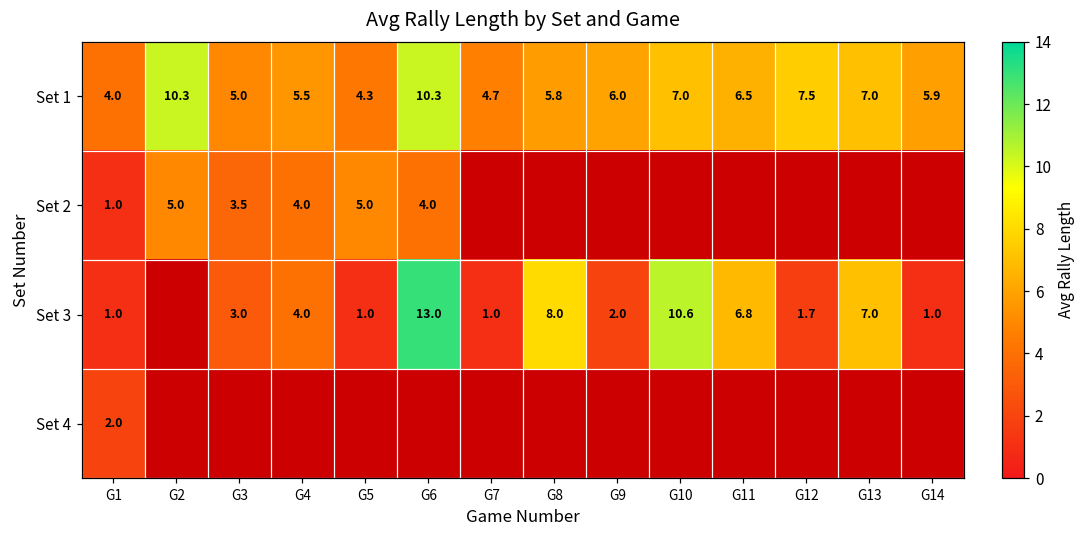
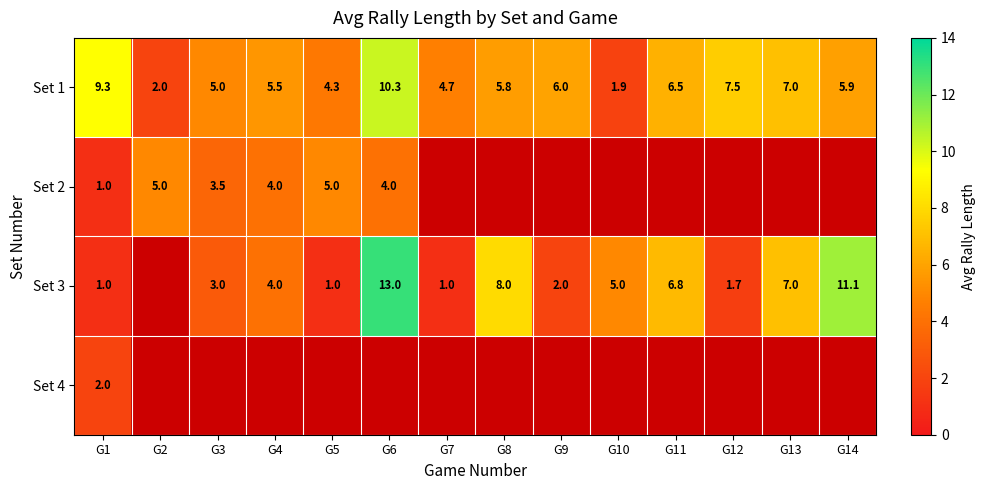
  {
    "Set 1": {
-     "G1": 4.0,
-     "G2": 10.3,
+     "G1": 9.3,
+     "G2": 2.0,
      "G3": 5.0,
      "G4": 5.5,
      "G5": 4.3,
      "G6": 10.3,
      "G7": 4.7,
      "G8": 5.8,
      "G9": 6.0,
-     "G10": 7.0,
+     "G10": 1.9,
      "G11": 6.5,
      "G12": 7.5,
      "G13": 7.0,
      "G14": 5.9
    },
    "Set 2": {
      "G1": 1.0,
      "G2": 5.0,
      "G3": 3.5,
      "G4": 4.0,
      "G5": 5.0,
      "G6": 4.0
    },
    "Set 3": {
      "G1": 1.0,
      "G3": 3.0,
      "G4": 4.0,
      "G5": 1.0,
      "G6": 13.0,
      "G7": 1.0,
      "G8": 8.0,
      "G9": 2.0,
-     "G10": 10.6,
+     "G10": 5.0,
      "G11": 6.8,
      "G12": 1.7,
      "G13": 7.0,
-     "G14": 1.0
+     "G14": 11.1
    },
    "Set 4": {
      "G1": 2.0
    }
  }
